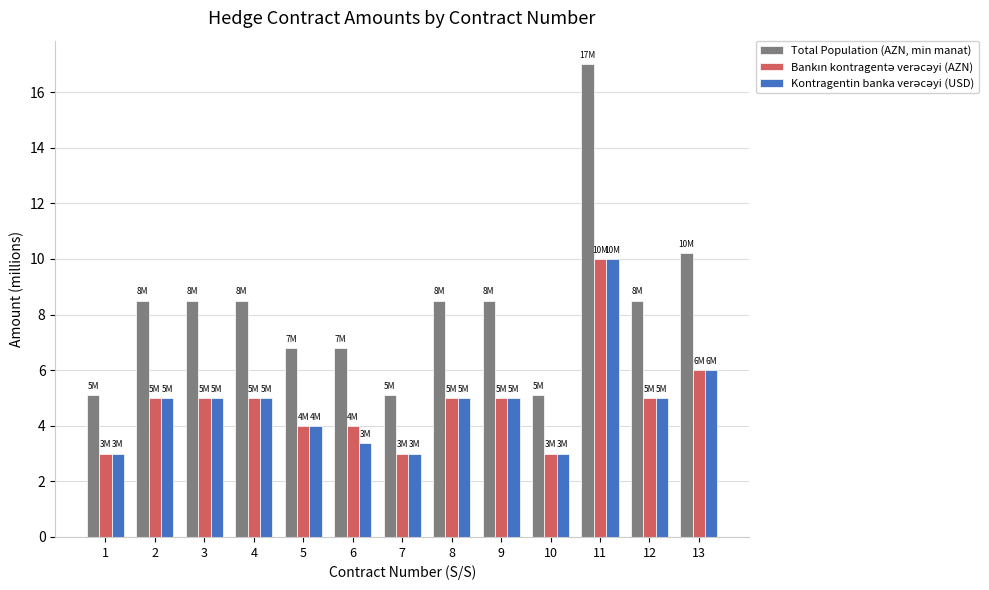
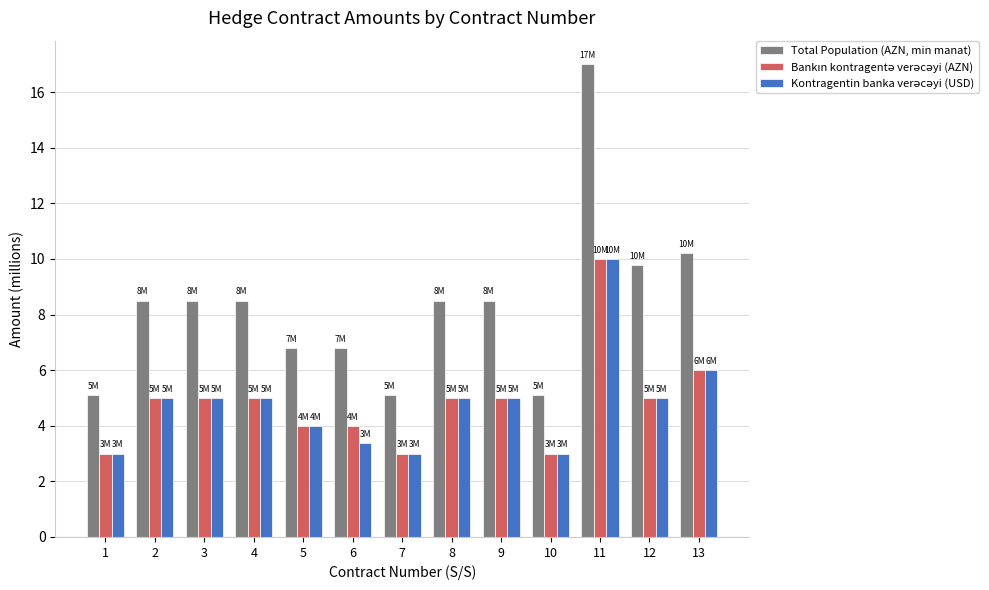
  {
    "Total Population (AZN, min manat)": {
      "1": "5M",
      "2": "8M",
      "3": "8M",
      "4": "8M",
      "5": "7M",
      "6": "7M",
      "7": "5M",
      "8": "8M",
      "9": "8M",
      "10": "5M",
      "11": "17M",
-     "12": "8M",
+     "12": "10M",
      "13": "10M"
    },
    "Bankın kontragentə verəcəyi (AZN)": {
      "1": "3M",
      "2": "5M",
      "3": "5M",
      "4": "5M",
      "5": "4M",
      "6": "4M",
      "7": "3M",
      "8": "5M",
      "9": "5M",
      "10": "3M",
      "12": "5M",
      "13": "6M"
    },
    "Kontragentin banka verəcəyi (USD)": {
      "1": "3M",
      "2": "5M",
      "3": "5M",
      "4": "5M",
      "5": "4M",
      "6": "3M",
      "7": "3M",
      "8": "5M",
      "9": "5M",
      "10": "3M",
      "12": "5M",
      "13": "6M"
    }
  }
